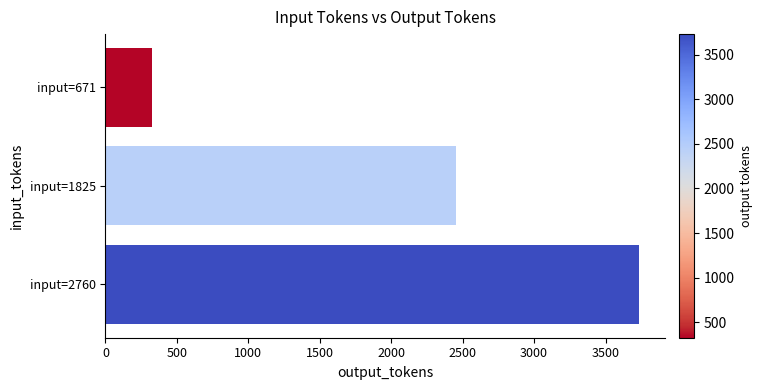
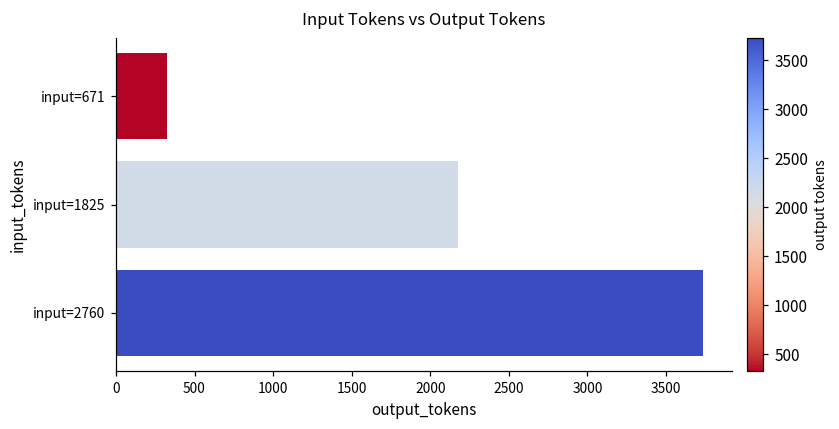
  {
    "input=671": 330,
-   "input=1825": 2450,
+   "input=1825": 2170,
    "input=2760": 3730
  }
